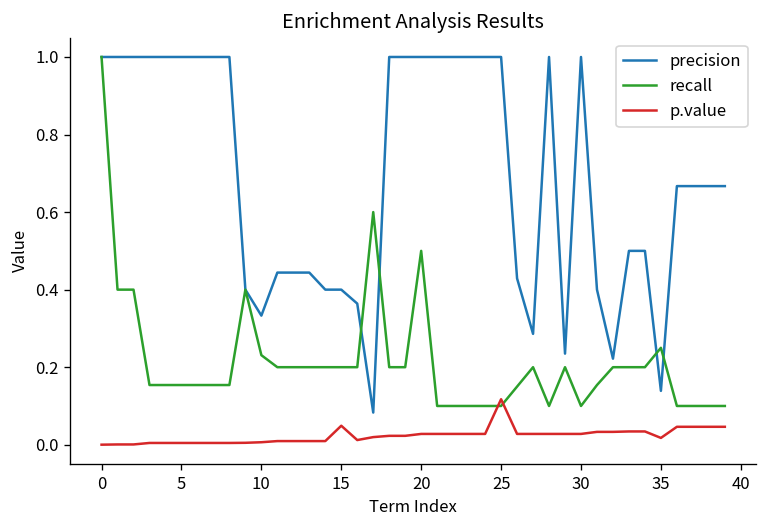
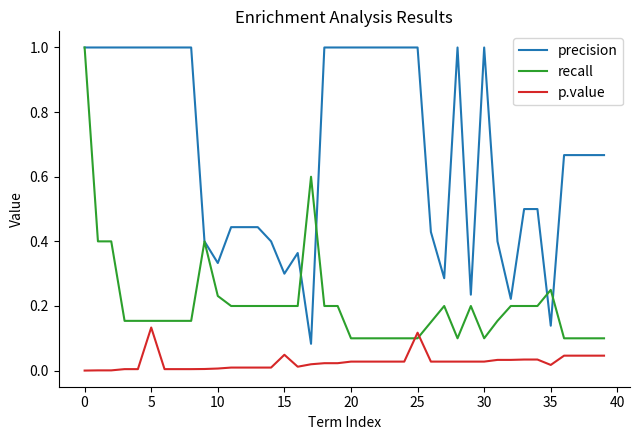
  {
    "precision": {
      "5": 1.0,
      "10": 0.33,
-     "15": 0.4,
+     "15": 0.3,
      "20": 1.0,
      "25": 1.0,
      "30": 1.0,
      "35": 0.14
    },
    "recall": {
      "5": 0.15,
      "10": 0.23,
      "15": 0.2,
-     "20": 0.5,
+     "20": 0.1,
      "25": 0.1,
      "30": 0.1,
      "35": 0.25
    },
    "p.value": {
      "0": 0.00,
-     "5": 0.00,
+     "5": 0.13,
      "10": 0.01,
      "15": 0.05,
      "20": 0.03,
      "25": 0.12,
      "30": 0.03,
      "35": 0.02
    }
  }
